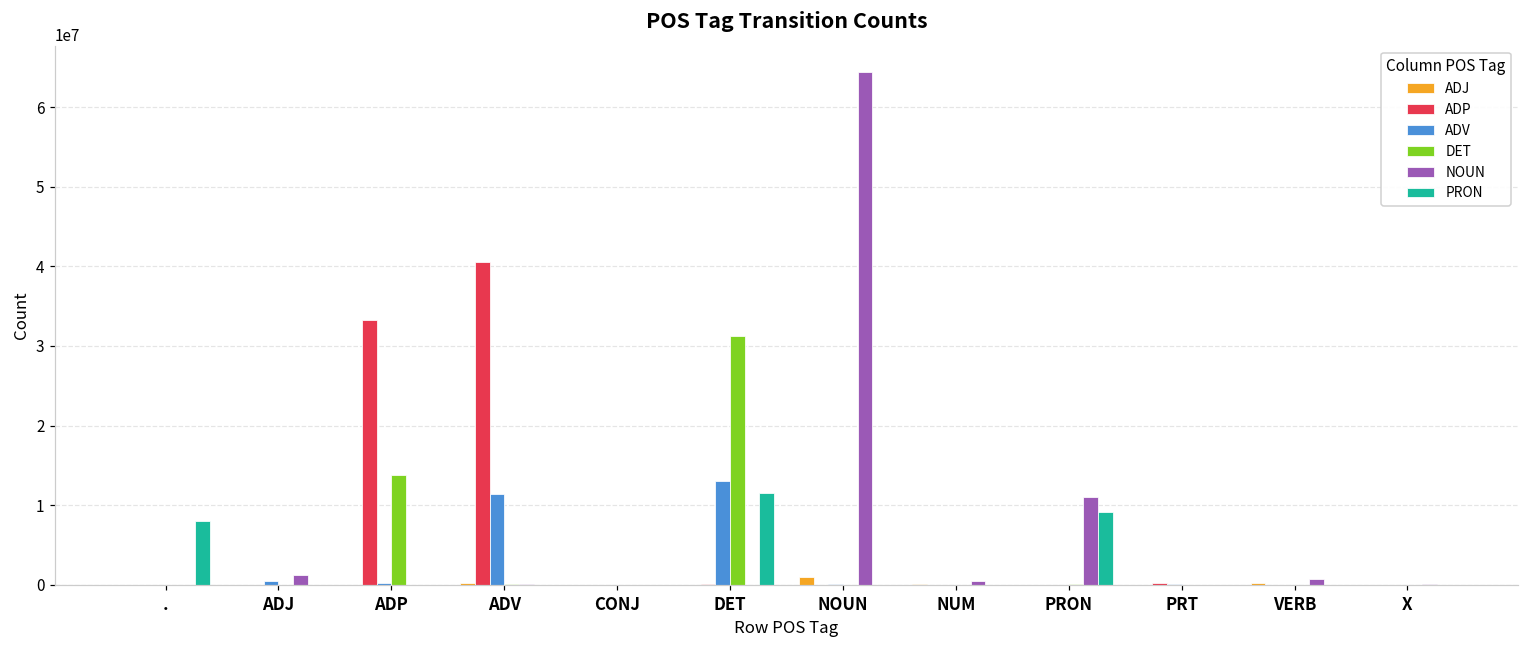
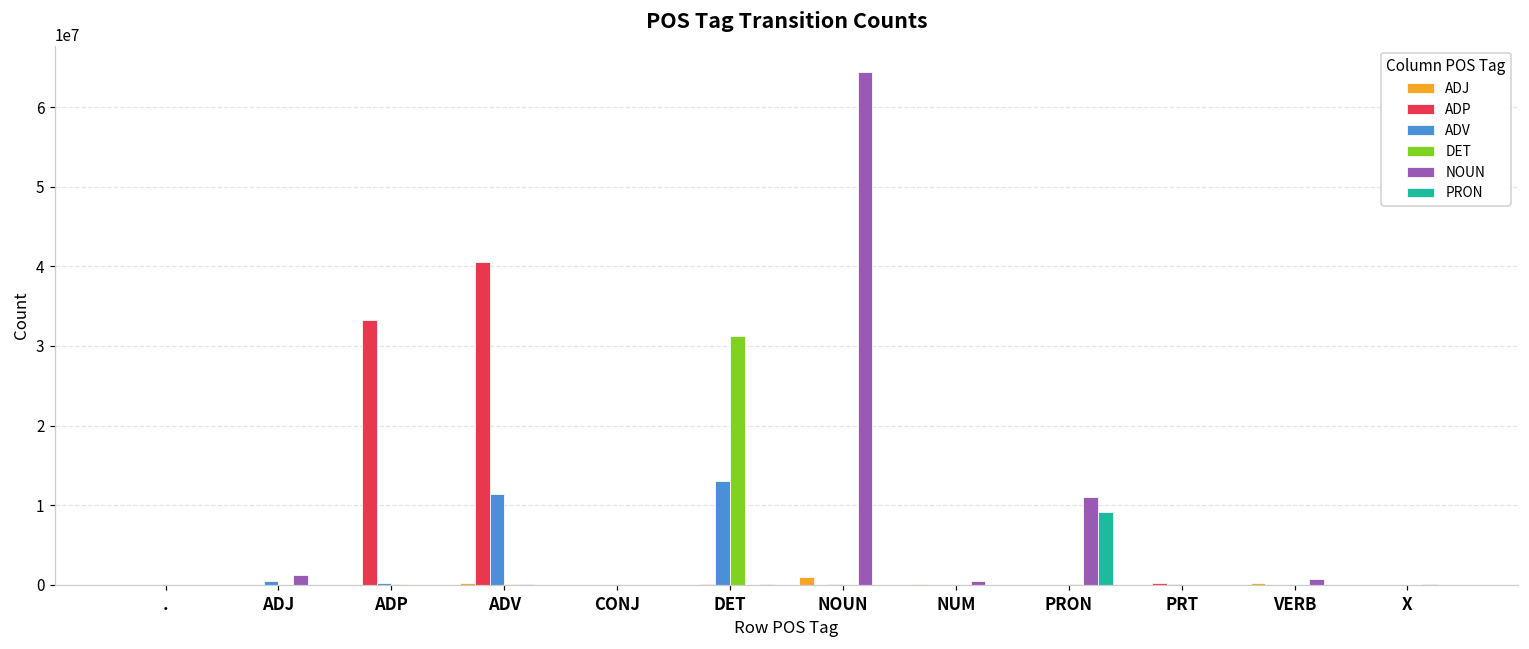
  {
    "ADJ": {
      "NOUN": 1000000
    },
    "ADP": {
      "ADP": 33000000,
      "ADV": 41000000
    },
    "ADV": {
      ".": 0,
      "ADJ": 0,
      "ADV": 11000000,
      "DET": 13000000
    },
    "DET": {
      ".": 0,
-     "ADP": 14000000,
+     "ADP": 0,
      "DET": 31000000
    },
    "NOUN": {
      "ADJ": 1000000,
      "NOUN": 64000000,
      "NUM": 1000000,
      "PRON": 11000000,
      "VERB": 1000000
    },
    "PRON": {
-     ".": 8000000,
-     "DET": 11000000,
+     ".": 0,
+     "DET": 0,
      "PRON": 9000000
    }
  }
